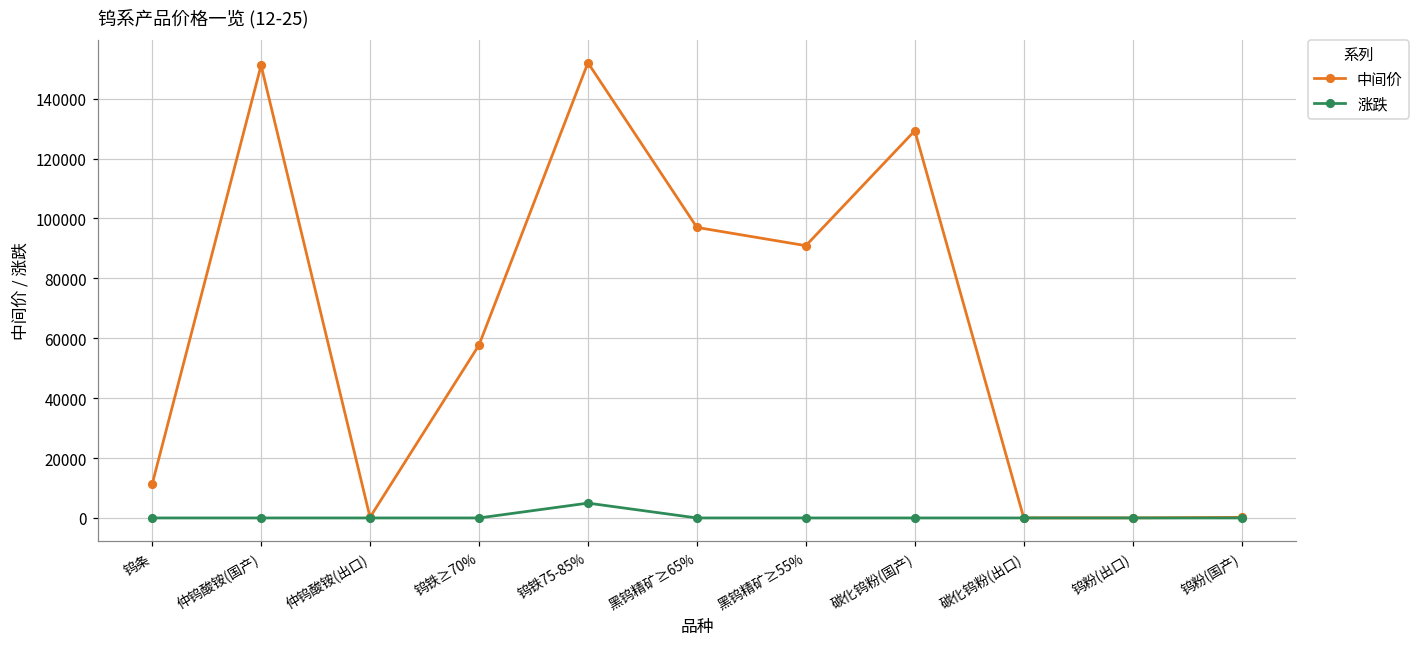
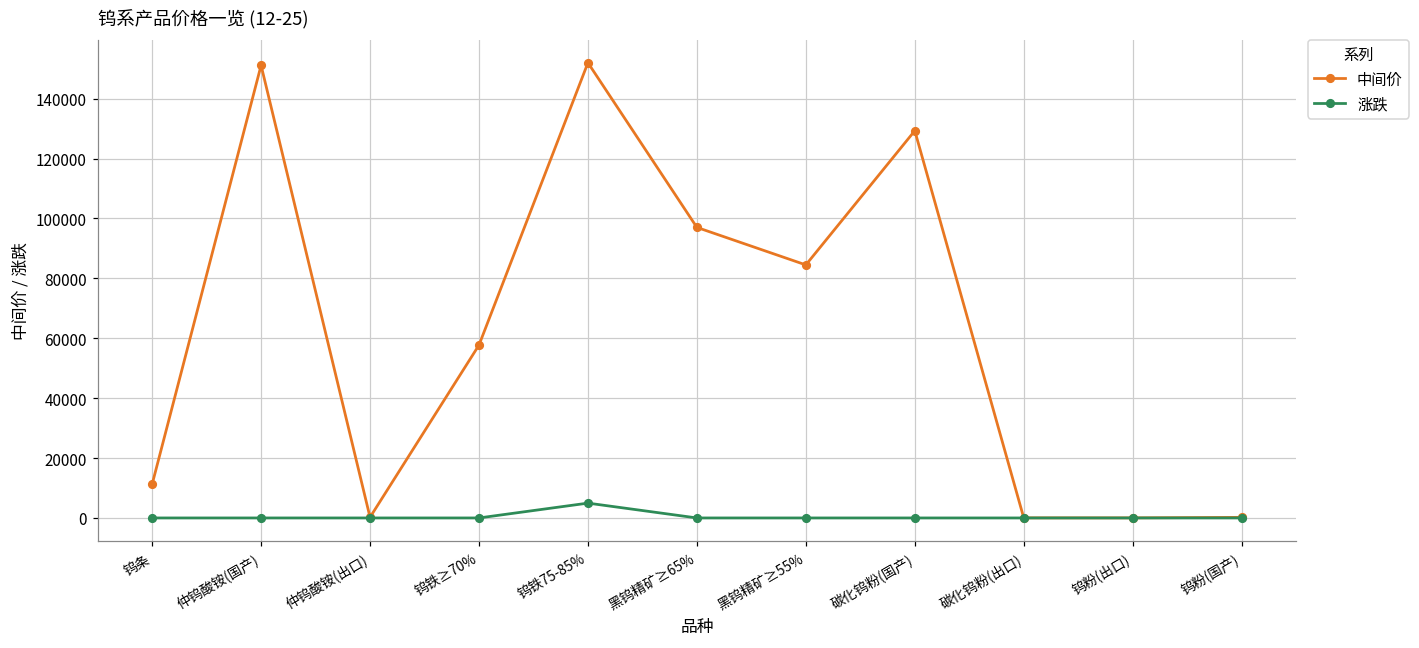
  {
    "中间价": {
      "钨条": 11000,
      "仲钨酸铵(国产)": 151000,
      "钨铁≥70%": 58000,
      "钨铁75-85%": 152000,
      "黑钨精矿≥65%": 97000,
-     "黑钨精矿≥55%": 91000,
+     "黑钨精矿≥55%": 85000,
      "碳化钨粉(国产)": 129000
    },
    "涨跌": {
      "钨条": 0,
      "仲钨酸铵(国产)": 0,
      "钨铁≥70%": 0,
      "钨铁75-85%": 5000,
      "黑钨精矿≥65%": 0,
      "黑钨精矿≥55%": 0,
      "碳化钨粉(国产)": 0
    }
  }
